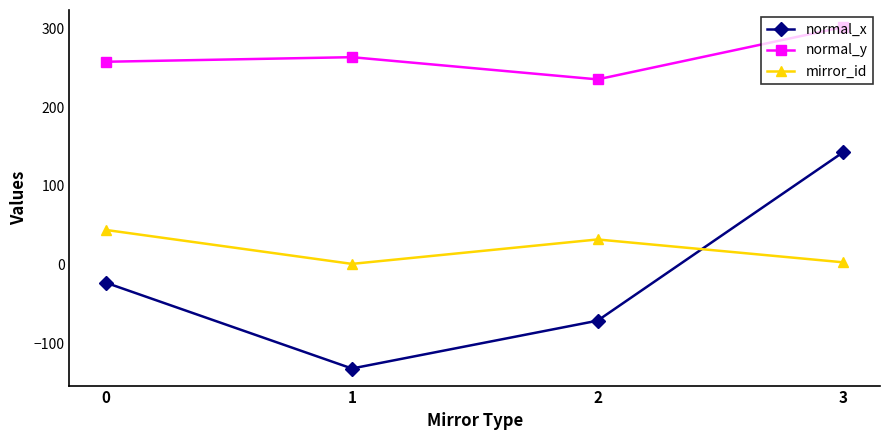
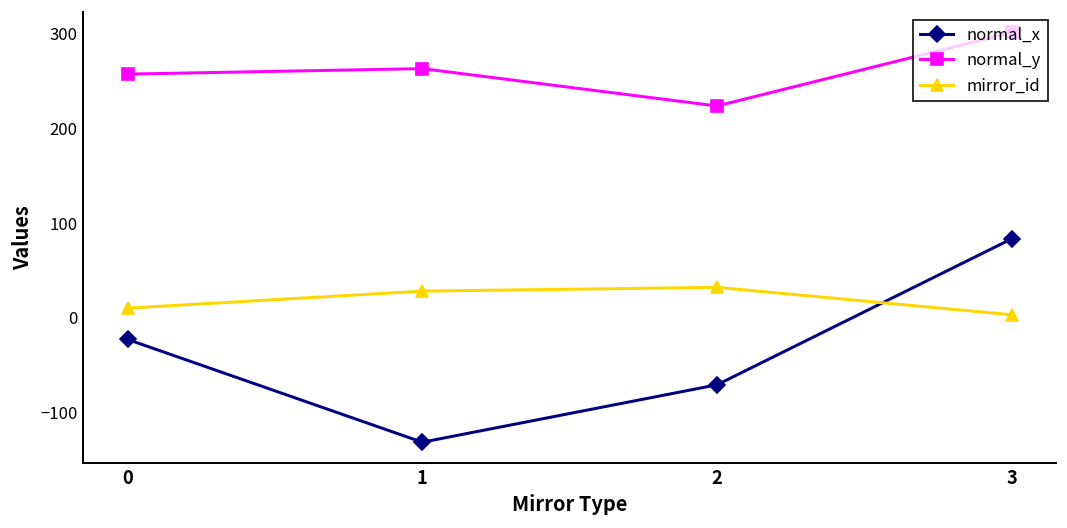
  {
    "normal_x": {
      "0": -20,
      "1": -130,
      "2": -70,
-     "3": 140
+     "3": 80
    },
    "normal_y": {
      "0": 260,
      "1": 260,
-     "2": 240
+     "2": 220
    },
    "mirror_id": {
-     "0": 40,
-     "1": 0,
+     "0": 10,
+     "1": 30,
      "2": 30,
      "3": 0
    }
  }
